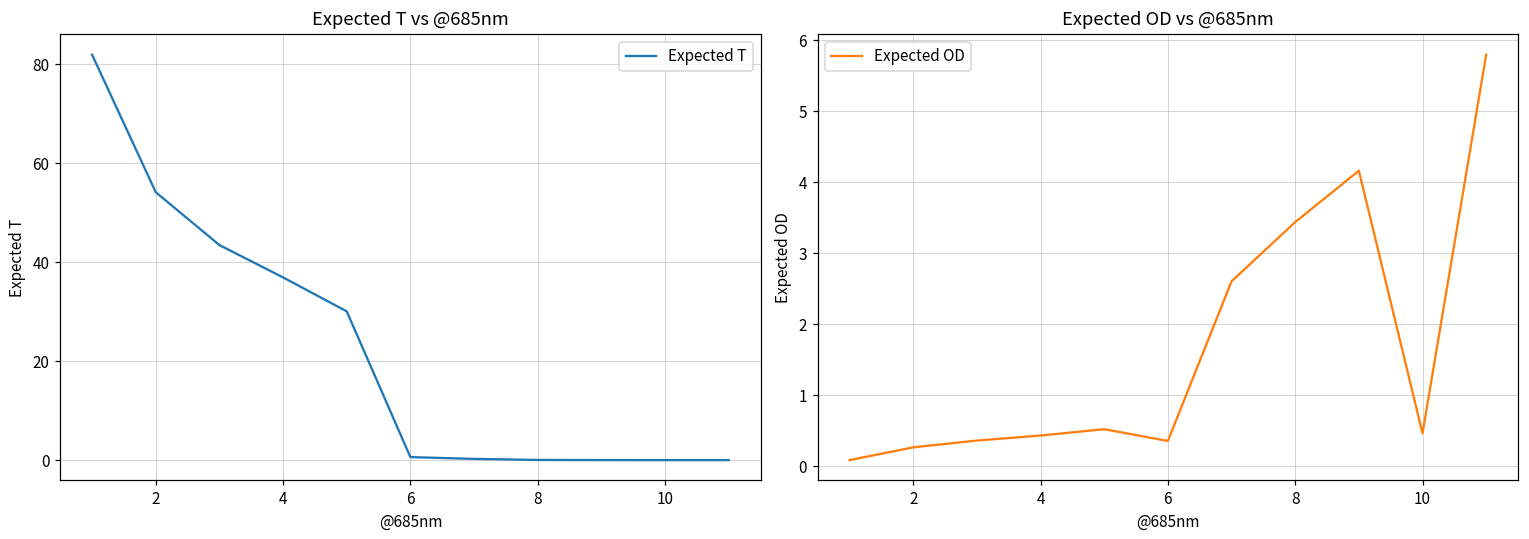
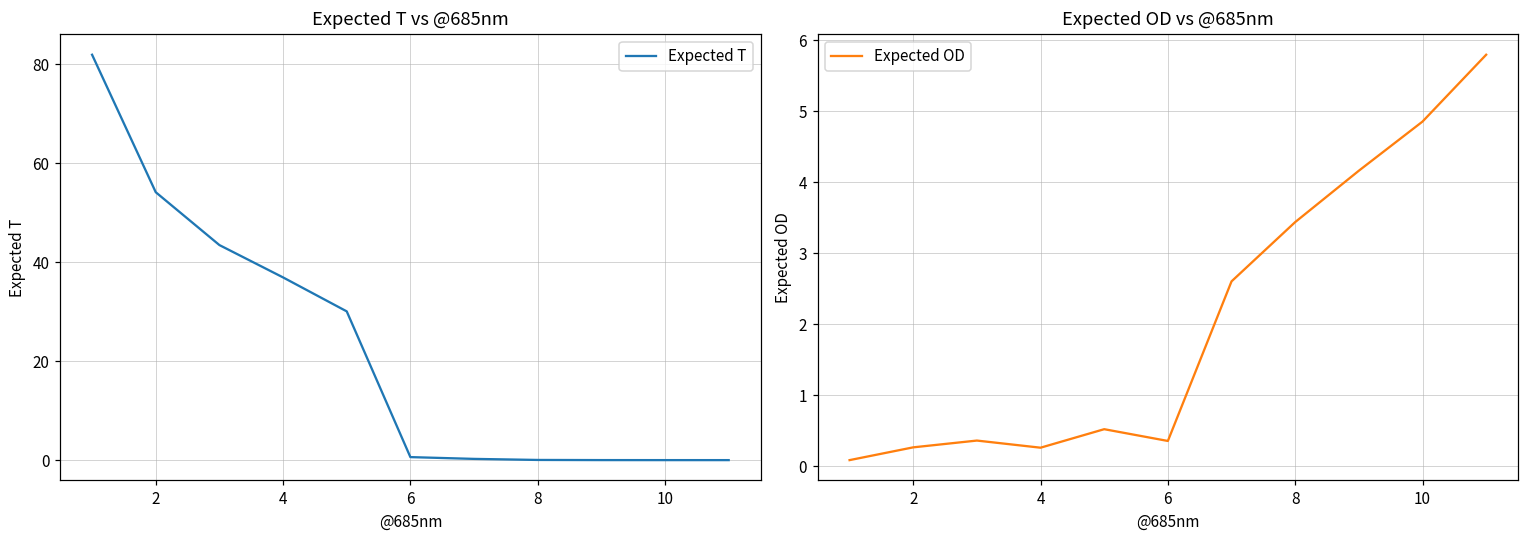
  {
    "Expected T vs @685nm": {
      "2": 54,
      "4": 37,
      "6": 1,
      "8": 0,
      "10": 0
    },
    "Expected OD vs @685nm": {
      "2": 0.3,
-     "4": 0.4,
+     "4": 0.3,
      "6": 0.4,
      "8": 3.4,
-     "10": 0.5
+     "10": 4.9
    }
  }
